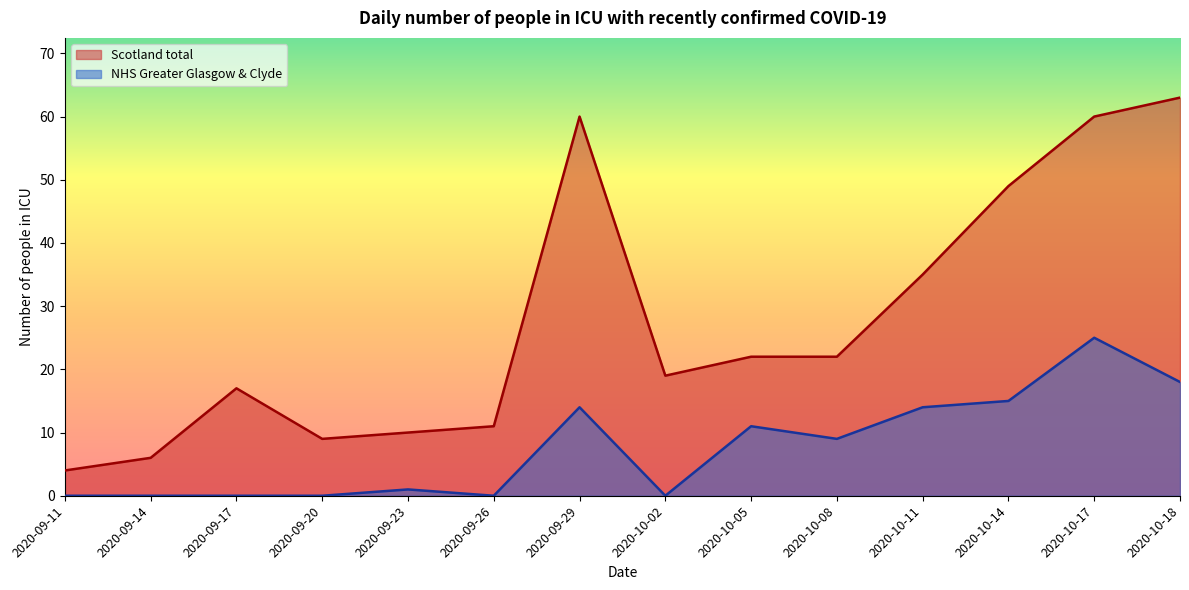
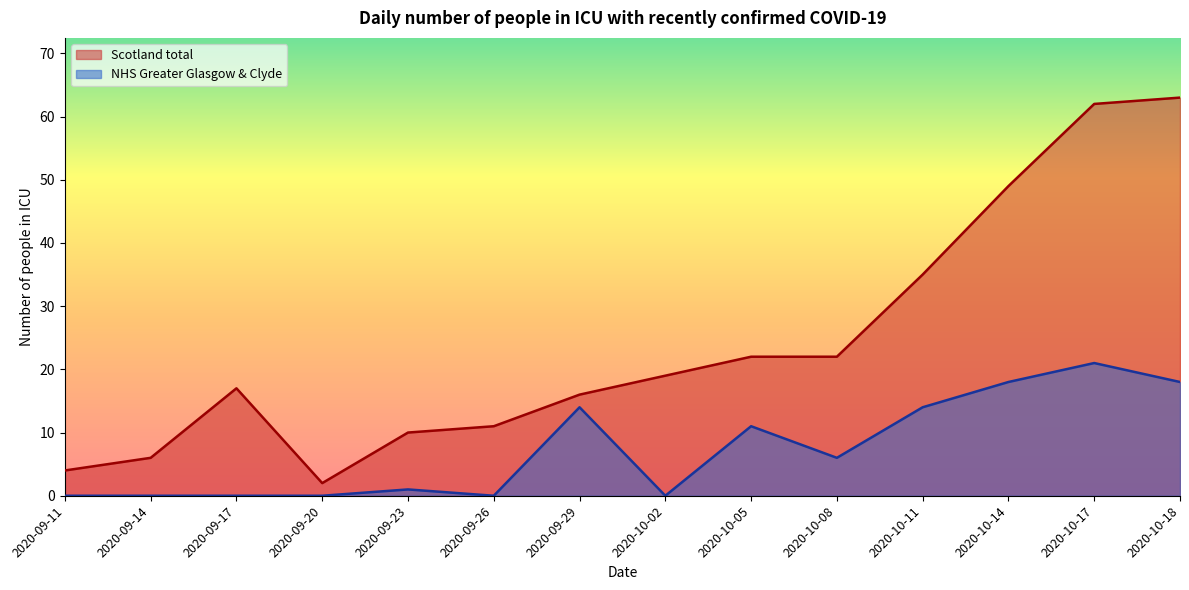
  {
    "Scotland total": {
      "2020-09-11": 4,
      "2020-09-14": 6,
      "2020-09-17": 17,
-     "2020-09-20": 9,
+     "2020-09-20": 2,
      "2020-09-23": 10,
      "2020-09-26": 11,
-     "2020-09-29": 60,
+     "2020-09-29": 16,
      "2020-10-02": 19,
      "2020-10-05": 22,
      "2020-10-08": 22,
      "2020-10-11": 35,
      "2020-10-14": 49,
-     "2020-10-17": 60,
+     "2020-10-17": 62,
      "2020-10-18": 63
    },
    "NHS Greater Glasgow & Clyde": {
      "2020-09-11": 0,
      "2020-09-14": 0,
      "2020-09-17": 0,
      "2020-09-20": 0,
      "2020-09-23": 1,
      "2020-09-26": 0,
      "2020-09-29": 14,
      "2020-10-02": 0,
      "2020-10-05": 11,
-     "2020-10-08": 9,
+     "2020-10-08": 6,
      "2020-10-11": 14,
-     "2020-10-14": 15,
-     "2020-10-17": 25,
+     "2020-10-14": 18,
+     "2020-10-17": 21,
      "2020-10-18": 18
    }
  }
